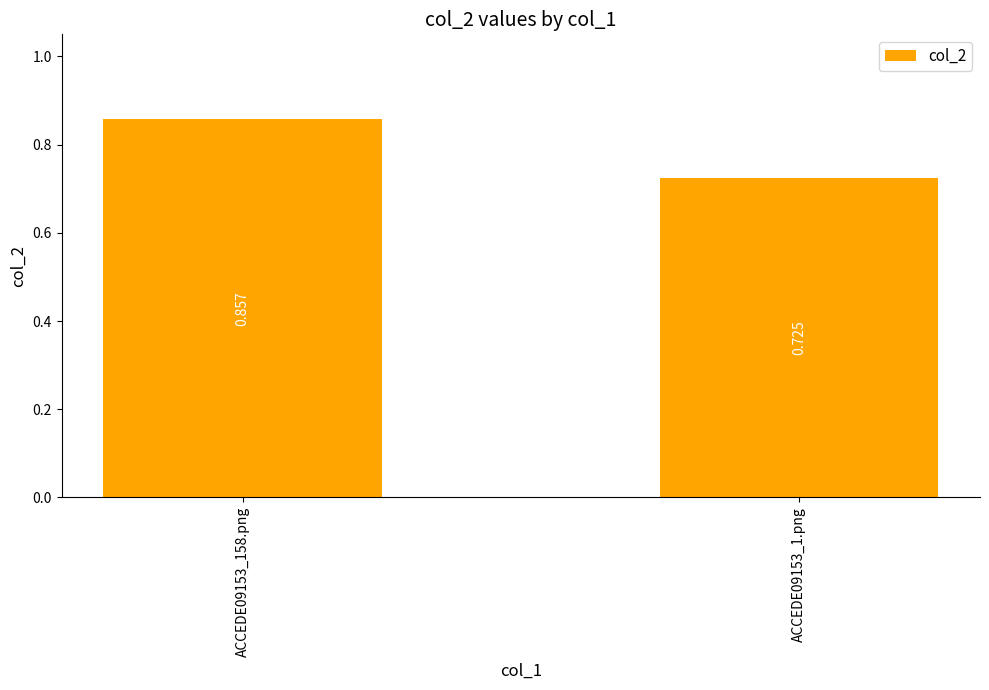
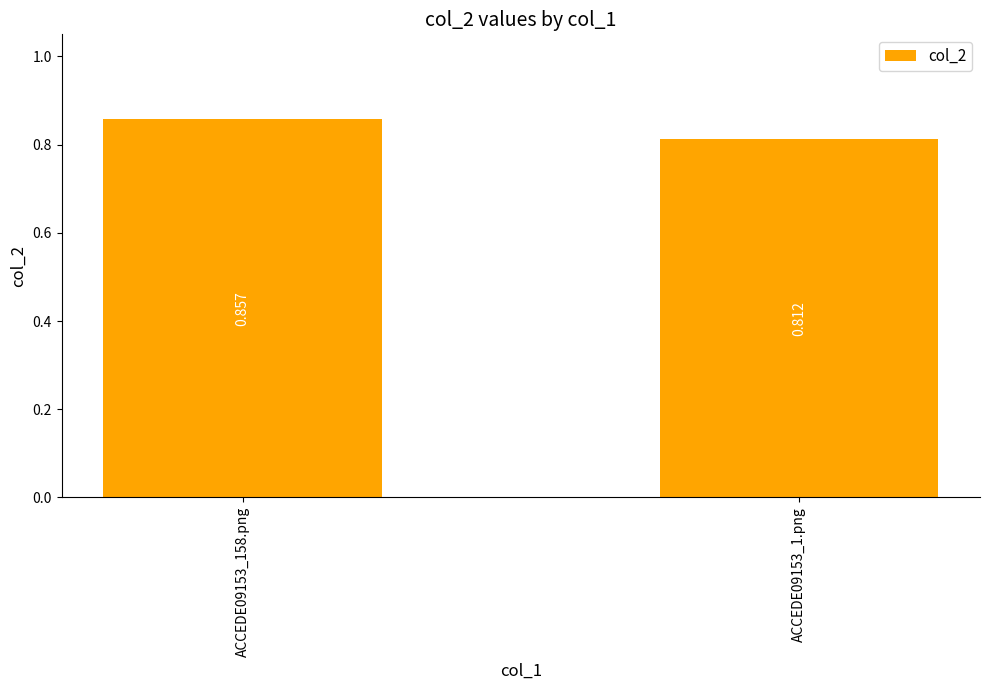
  {
    "ACCEDE09153_158.png": 0.857,
-   "ACCEDE09153_1.png": 0.725
+   "ACCEDE09153_1.png": 0.812
  }
